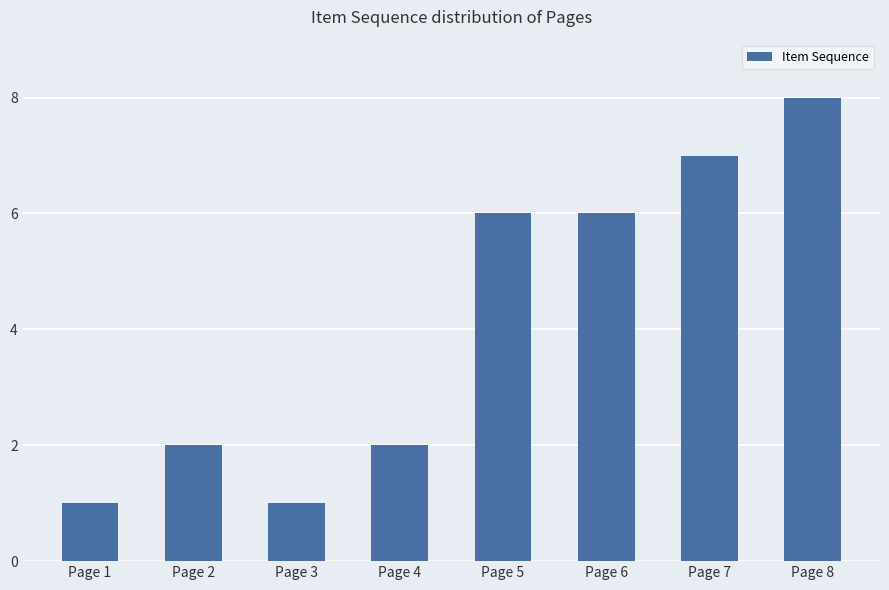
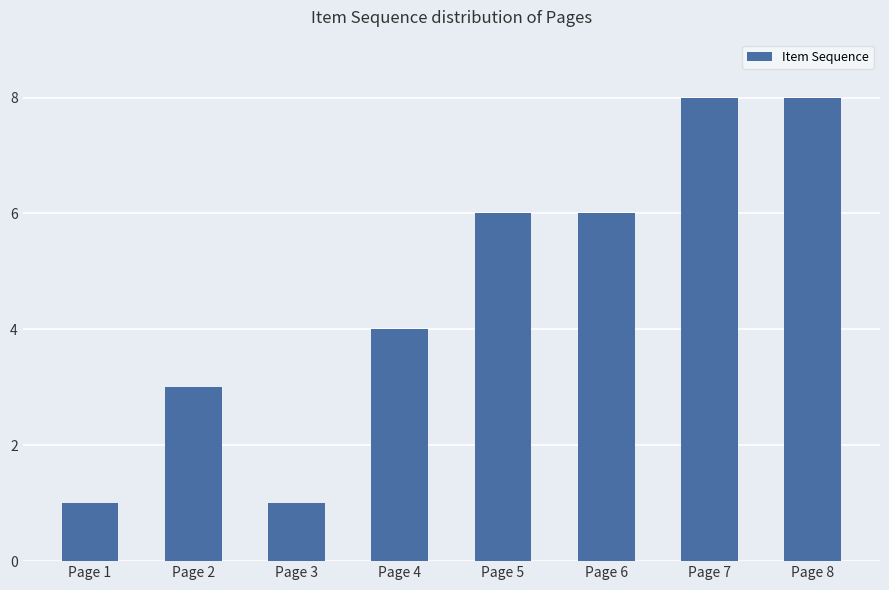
  {
    "Page 1": 1,
-   "Page 2": 2,
+   "Page 2": 3,
    "Page 3": 1,
-   "Page 4": 2,
+   "Page 4": 4,
    "Page 5": 6,
    "Page 6": 6,
-   "Page 7": 7,
+   "Page 7": 8,
    "Page 8": 8
  }
